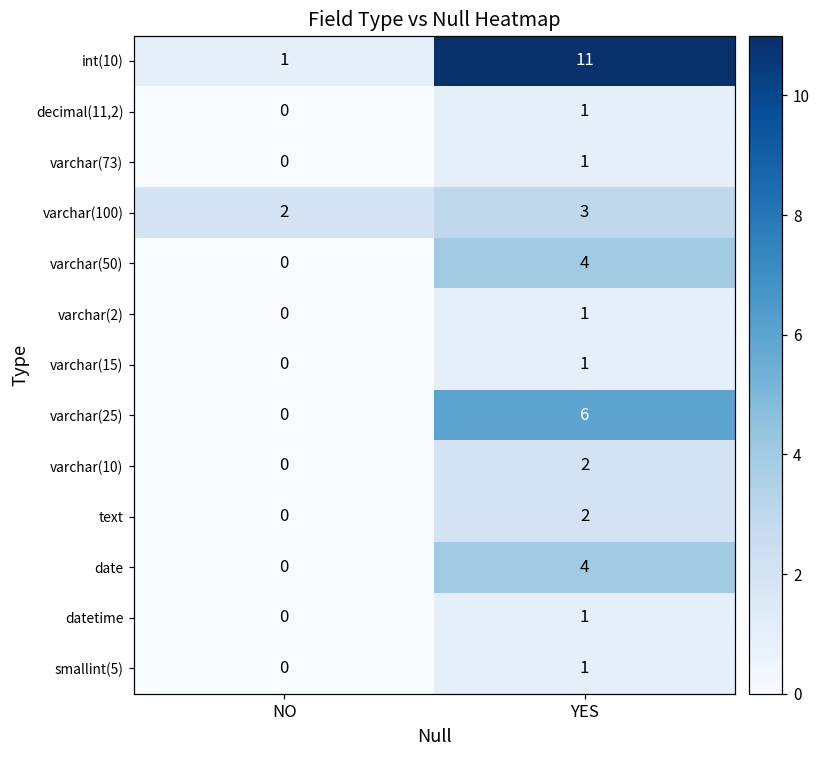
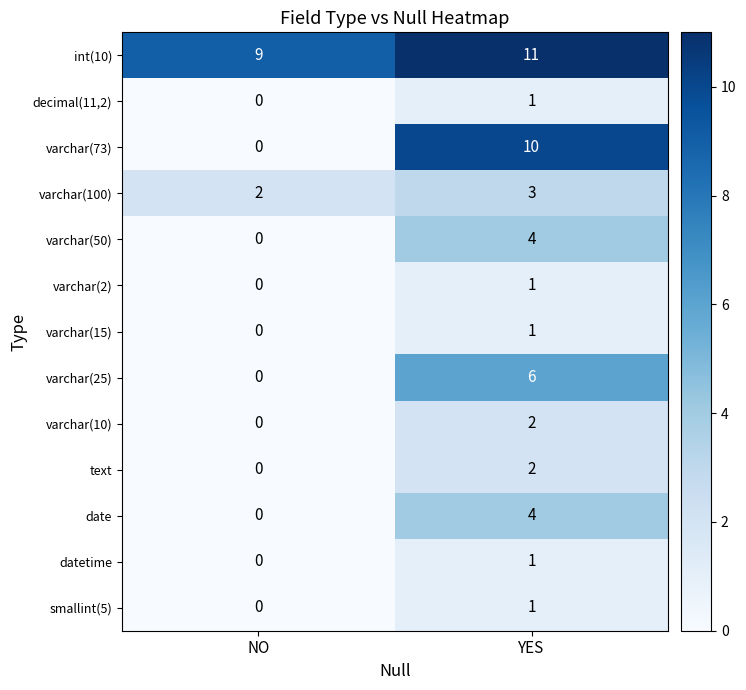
  {
    "int(10)": {
-     "NO": 1,
+     "NO": 9,
      "YES": 11
    },
    "decimal(11,2)": {
      "NO": 0,
      "YES": 1
    },
    "varchar(73)": {
      "NO": 0,
-     "YES": 1
+     "YES": 10
    },
    "varchar(100)": {
      "NO": 2,
      "YES": 3
    },
    "varchar(50)": {
      "NO": 0,
      "YES": 4
    },
    "varchar(2)": {
      "NO": 0,
      "YES": 1
    },
    "varchar(15)": {
      "NO": 0,
      "YES": 1
    },
    "varchar(25)": {
      "NO": 0,
      "YES": 6
    },
    "varchar(10)": {
      "NO": 0,
      "YES": 2
    },
    "text": {
      "NO": 0,
      "YES": 2
    },
    "date": {
      "NO": 0,
      "YES": 4
    },
    "datetime": {
      "NO": 0,
      "YES": 1
    },
    "smallint(5)": {
      "NO": 0,
      "YES": 1
    }
  }
